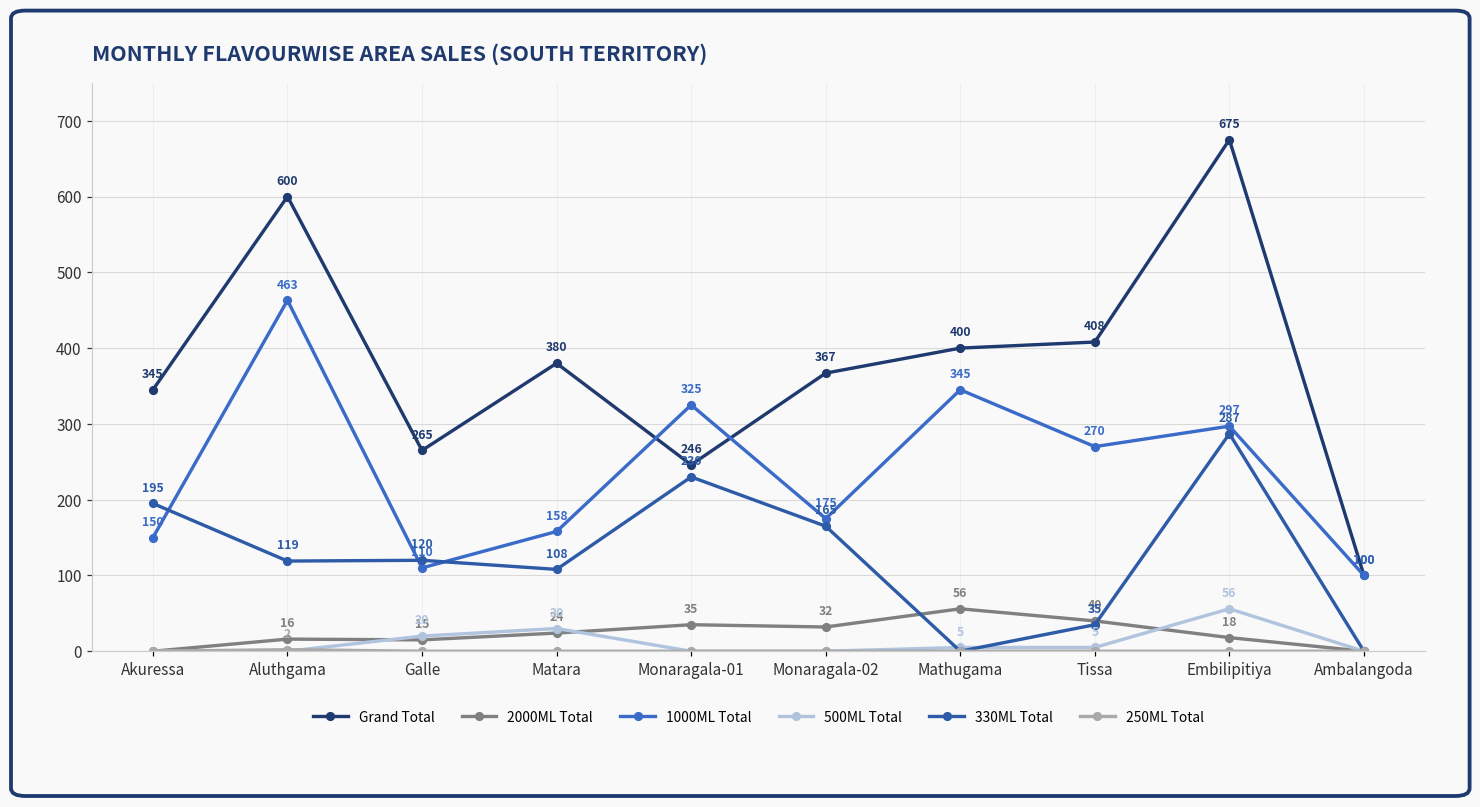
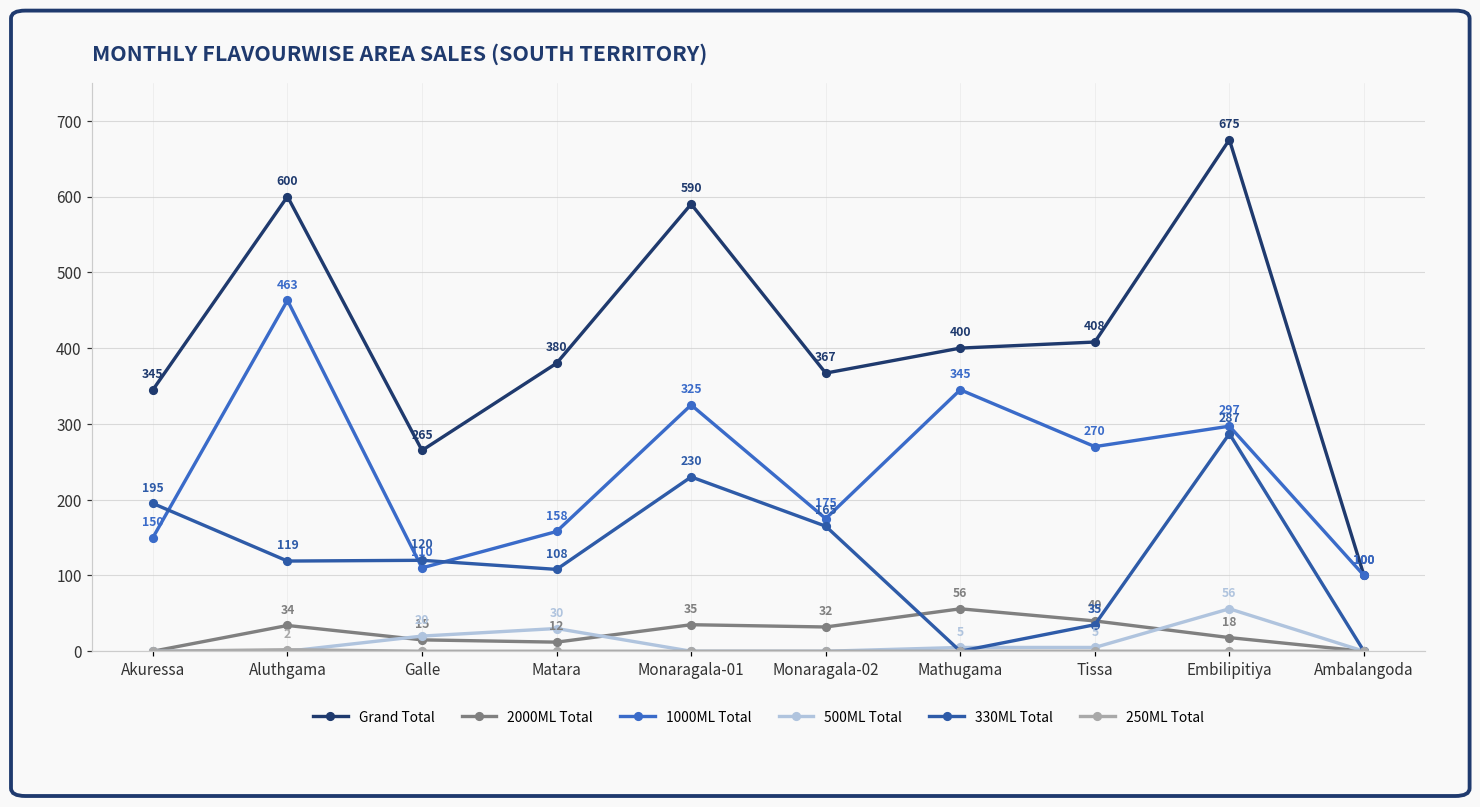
  {
    "Grand Total": {
      "Akuressa": 345,
      "Aluthgama": 600,
      "Galle": 265,
      "Matara": 380,
-     "Monaragala-01": 246,
+     "Monaragala-01": 590,
      "Monaragala-02": 367,
      "Mathugama": 400,
      "Tissa": 408,
      "Embilipitiya": 675
    },
    "2000ML Total": {
-     "Aluthgama": 16,
-     "Matara": 24,
+     "Aluthgama": 34,
+     "Matara": 12,
      "Monaragala-01": 35,
      "Monaragala-02": 32,
      "Mathugama": 56,
      "Embilipitiya": 18
    }
  }
